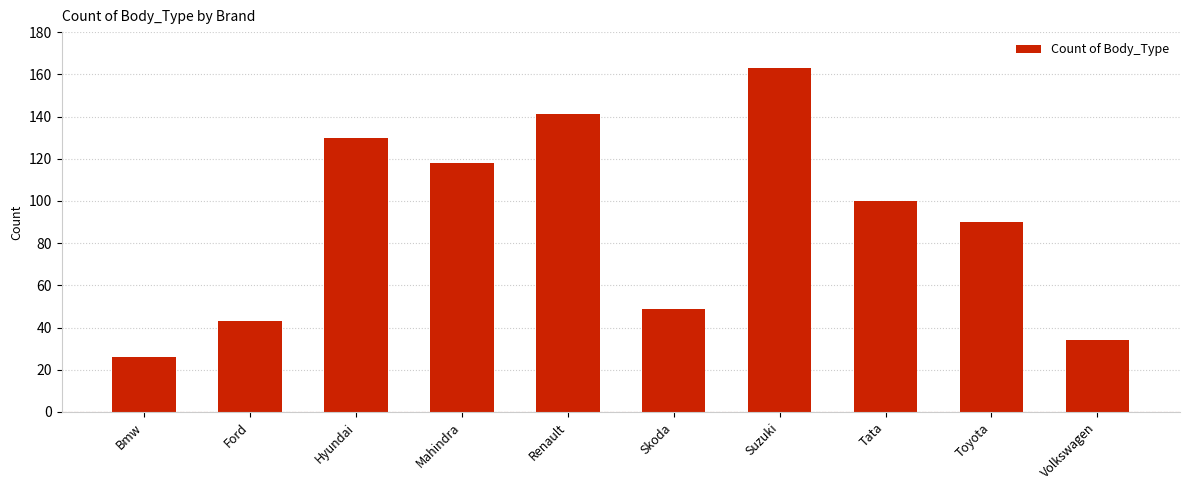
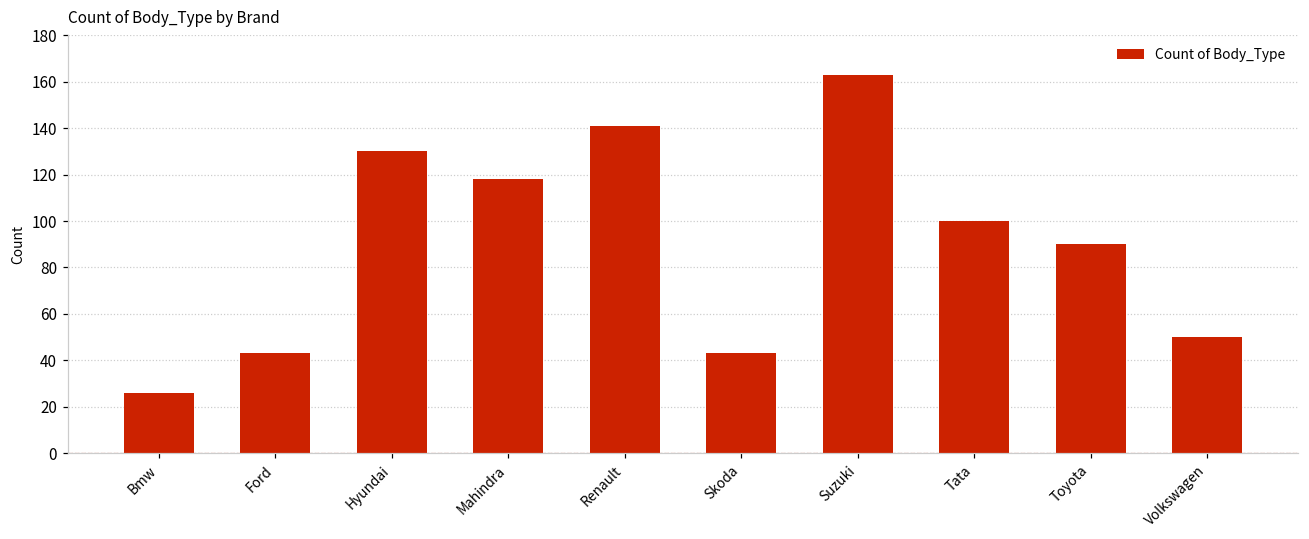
  {
    "Bmw": 26,
    "Ford": 43,
    "Hyundai": 130,
    "Mahindra": 118,
    "Renault": 141,
-   "Skoda": 49,
+   "Skoda": 43,
    "Suzuki": 163,
    "Tata": 100,
    "Toyota": 90,
-   "Volkswagen": 34
+   "Volkswagen": 50
  }
